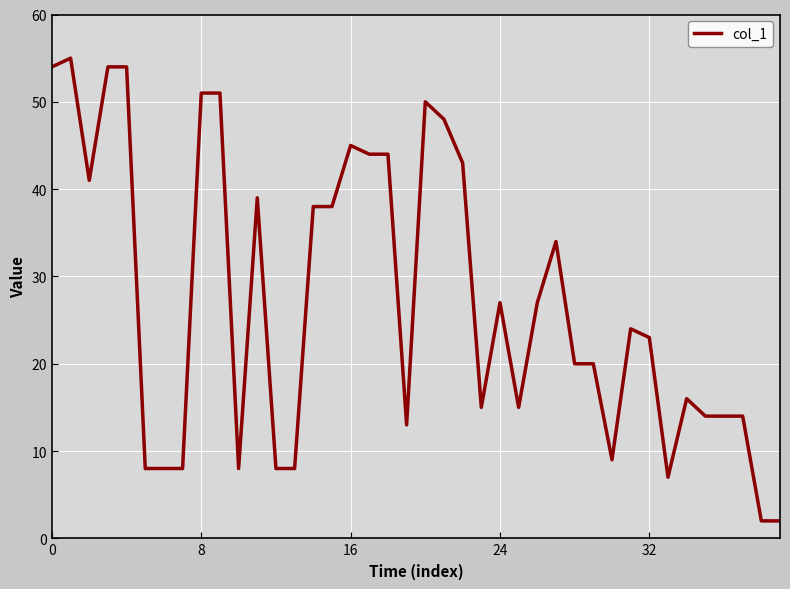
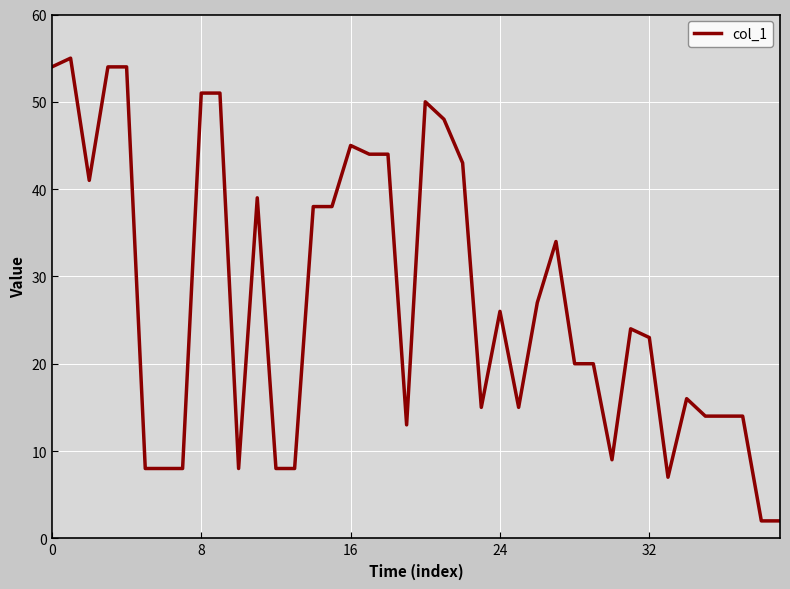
  {
    "0": 54,
    "8": 51,
    "16": 45,
-   "24": 27,
+   "24": 26,
    "32": 23
  }
